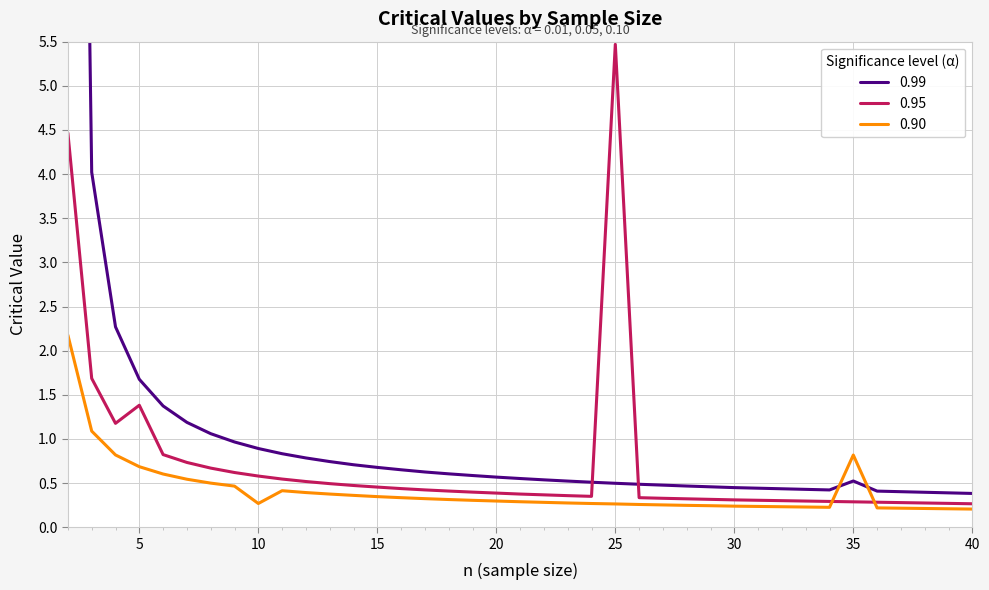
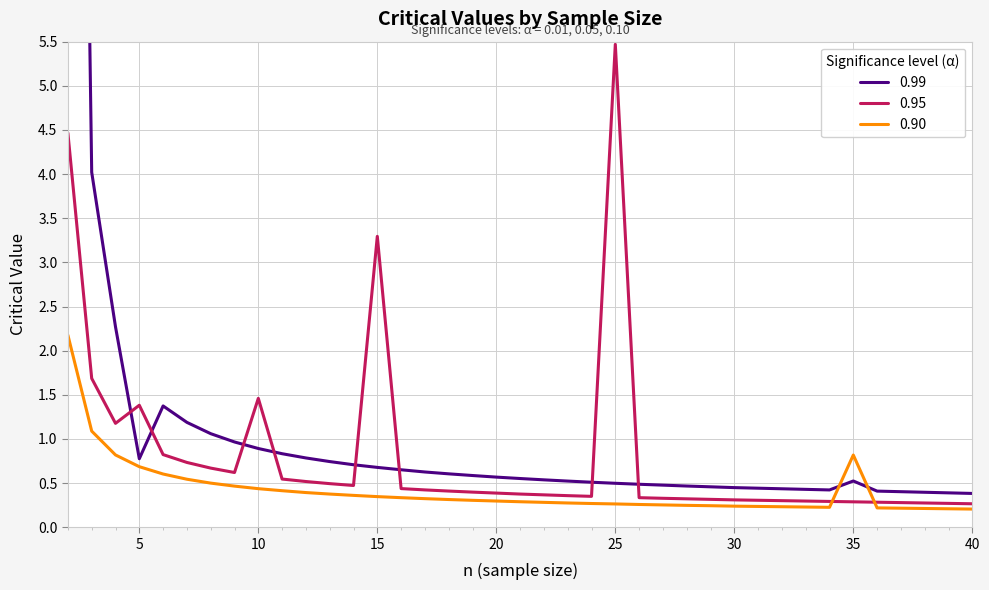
  {
    "0.99": {
-     "5": 1.7,
+     "5": 0.8,
      "10": 0.9,
      "15": 0.7,
      "20": 0.6,
      "25": 0.5,
      "30": 0.4,
      "35": 0.5,
      "40": 0.4
    },
    "0.95": {
      "5": 1.4,
-     "10": 0.6,
-     "15": 0.5,
+     "10": 1.5,
+     "15": 3.3,
      "20": 0.4,
      "30": 0.3,
      "35": 0.3,
      "40": 0.3
    },
    "0.90": {
      "5": 0.7,
-     "10": 0.3,
+     "10": 0.4,
      "15": 0.3,
      "20": 0.3,
      "25": 0.3,
      "30": 0.2,
      "35": 0.8,
      "40": 0.2
    }
  }
